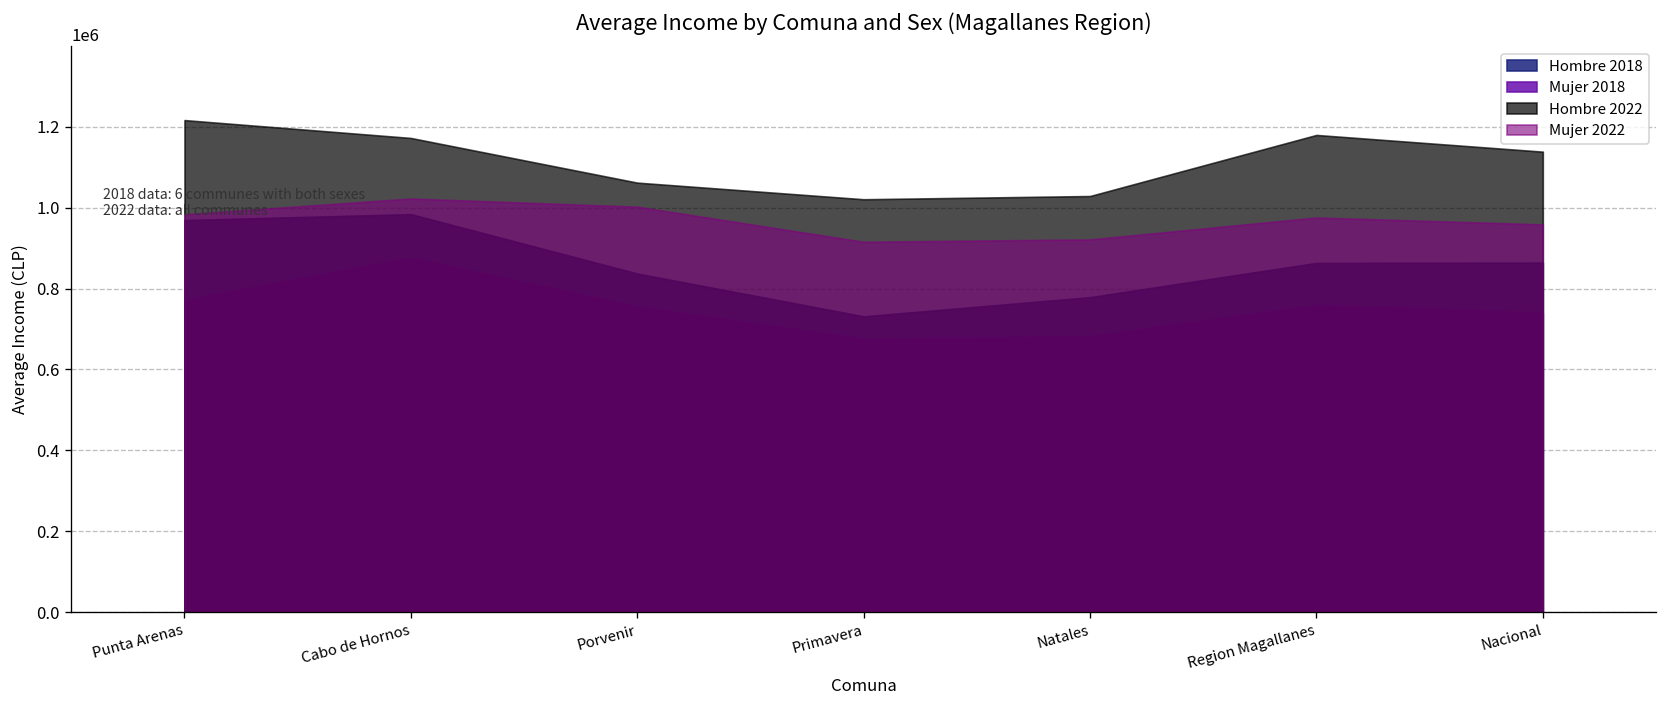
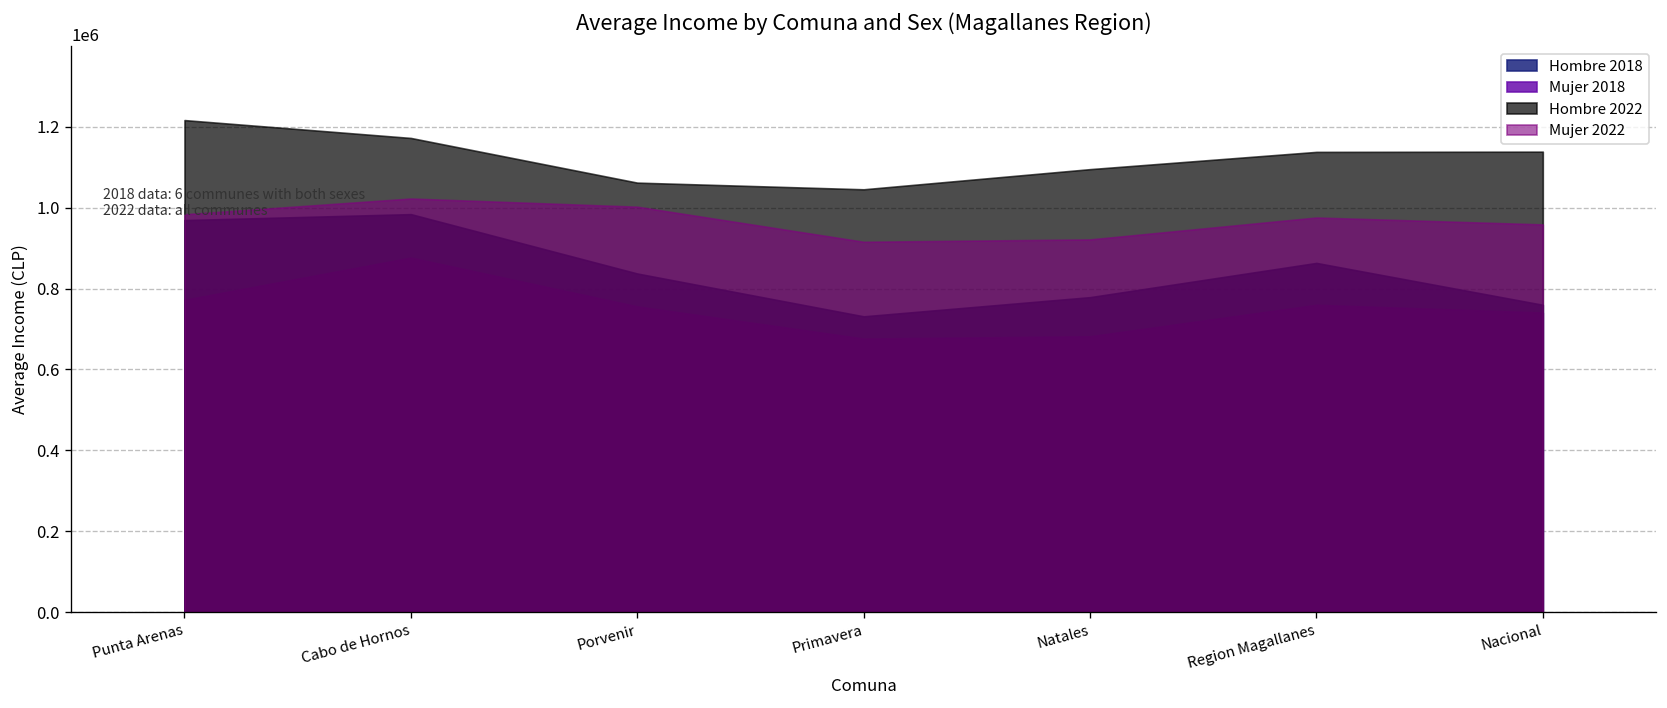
  {
    "Hombre 2018": {
      "Punta Arenas": 970000,
      "Cabo de Hornos": 980000,
      "Porvenir": 840000,
      "Primavera": 730000,
      "Natales": 780000,
      "Region Magallanes": 860000,
-     "Nacional": 860000
+     "Nacional": 760000
    },
    "Hombre 2022": {
      "Punta Arenas": 1220000,
      "Cabo de Hornos": 1170000,
      "Porvenir": 1060000,
-     "Primavera": 1020000,
-     "Natales": 1030000,
-     "Region Magallanes": 1180000,
+     "Primavera": 1050000,
+     "Natales": 1100000,
+     "Region Magallanes": 1140000,
      "Nacional": 1140000
    }
  }
